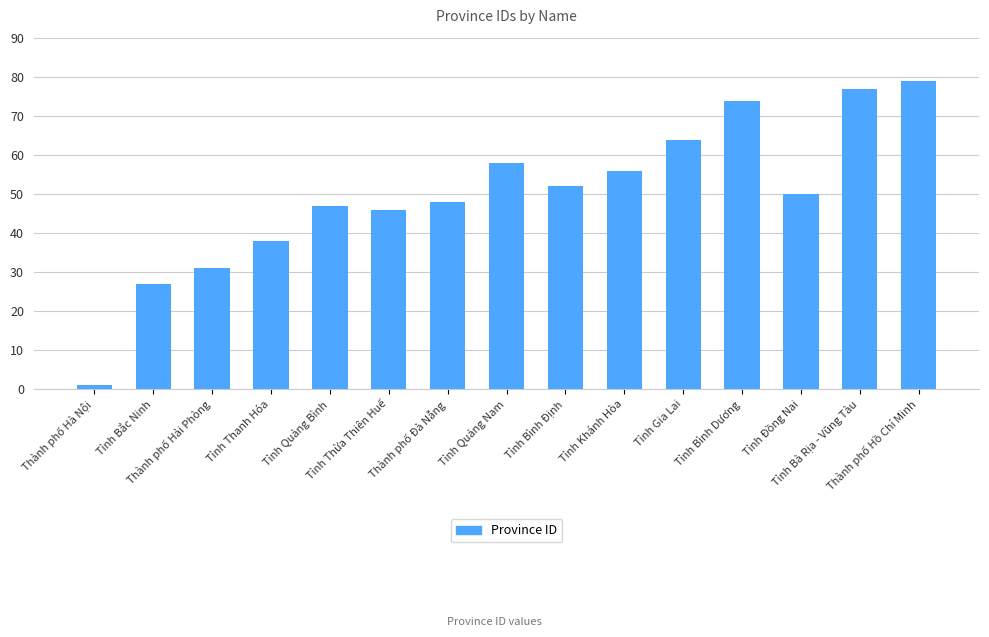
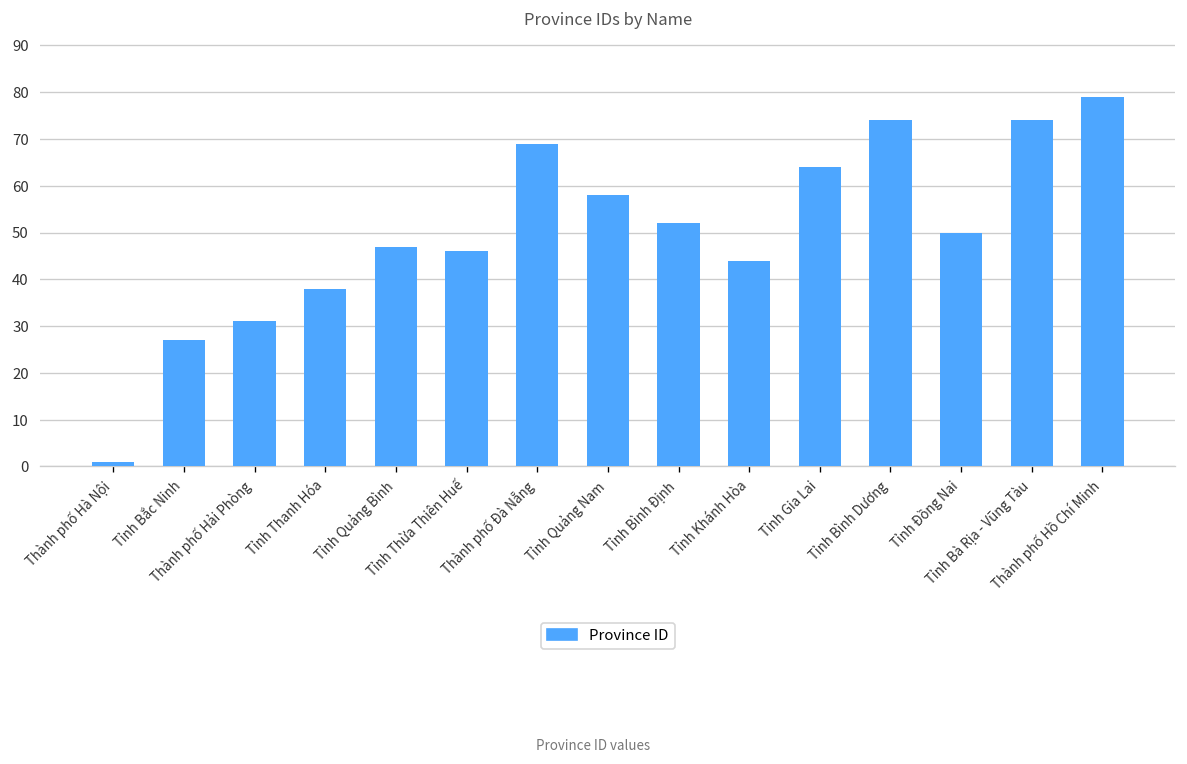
  {
    "Thành phố Hà Nội": 1,
    "Tỉnh Bắc Ninh": 27,
    "Thành phố Hải Phòng": 31,
    "Tỉnh Thanh Hóa": 38,
    "Tỉnh Quảng Bình": 47,
    "Tỉnh Thừa Thiên Huế": 46,
-   "Thành phố Đà Nẵng": 48,
+   "Thành phố Đà Nẵng": 69,
    "Tỉnh Quảng Nam": 58,
    "Tỉnh Bình Định": 52,
-   "Tỉnh Khánh Hòa": 56,
+   "Tỉnh Khánh Hòa": 44,
    "Tỉnh Gia Lai": 64,
    "Tỉnh Bình Dương": 74,
    "Tỉnh Đồng Nai": 50,
-   "Tỉnh Bà Rịa - Vũng Tàu": 77,
+   "Tỉnh Bà Rịa - Vũng Tàu": 74,
    "Thành phố Hồ Chí Minh": 79
  }
